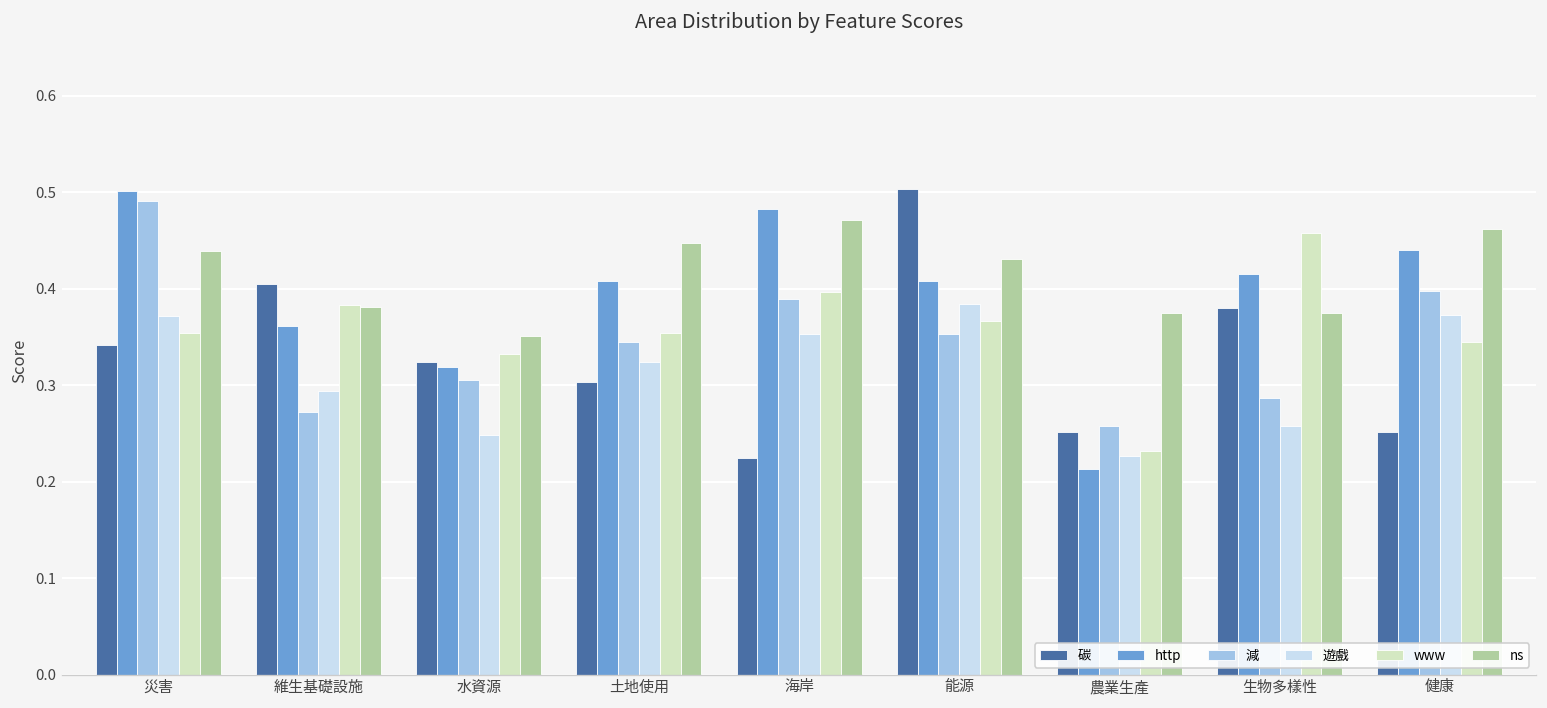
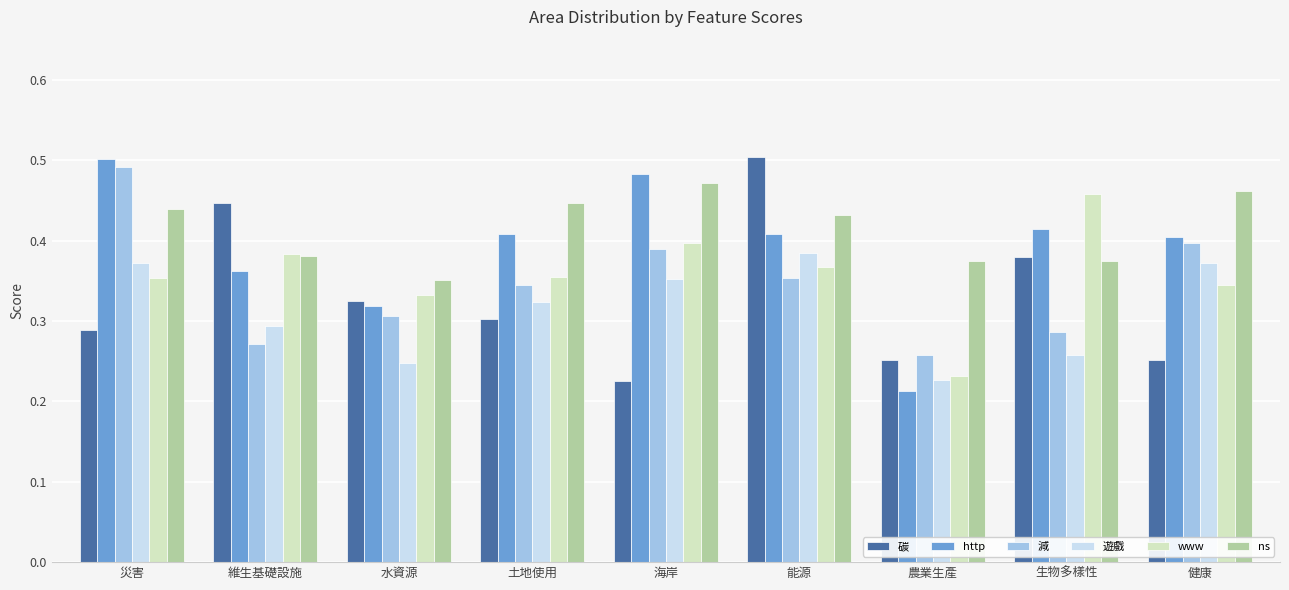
  {
    "碳": {
-     "災害": 0.34,
-     "維生基礎設施": 0.40,
+     "災害": 0.29,
+     "維生基礎設施": 0.45,
      "水資源": 0.32,
      "土地使用": 0.30,
      "海岸": 0.22,
      "能源": 0.50,
      "農業生產": 0.25,
      "生物多樣性": 0.38,
      "健康": 0.25
    },
    "http": {
      "災害": 0.50,
      "維生基礎設施": 0.36,
      "水資源": 0.32,
      "土地使用": 0.41,
      "海岸": 0.48,
      "能源": 0.41,
      "農業生產": 0.21,
      "生物多樣性": 0.42,
-     "健康": 0.44
+     "健康": 0.40
    }
  }
